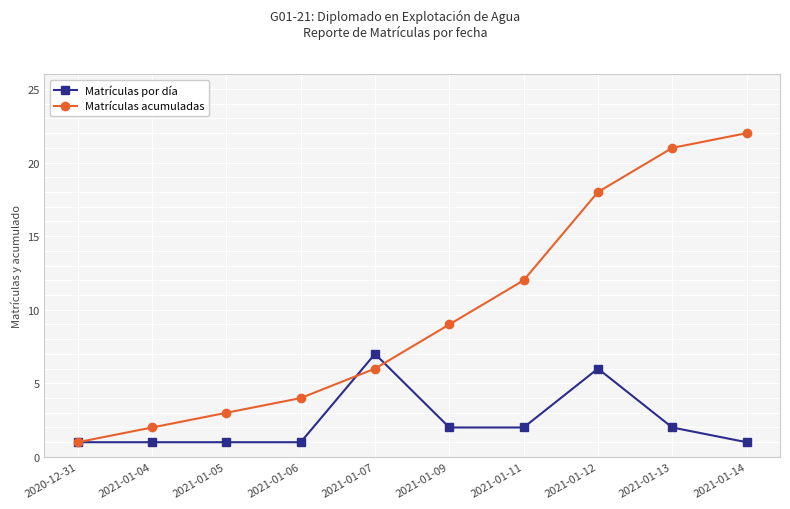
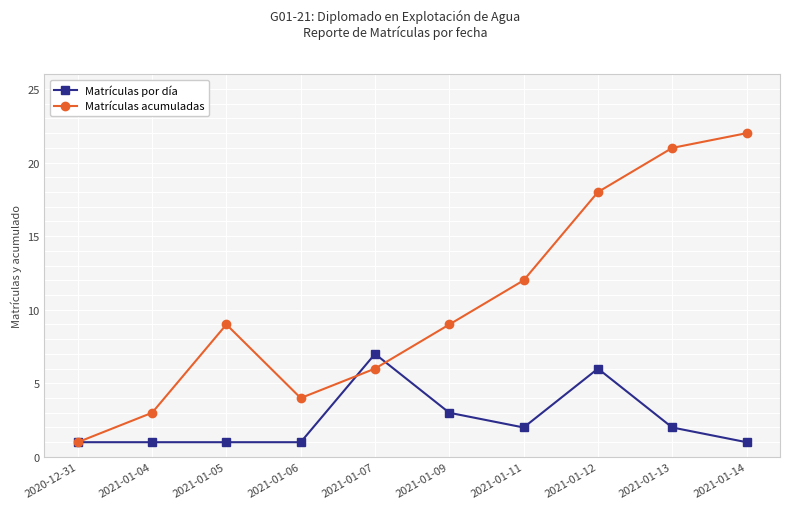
  {
    "Matrículas por día": {
      "2021-01-04": 1,
      "2021-01-05": 1,
      "2021-01-06": 1,
      "2021-01-07": 7,
-     "2021-01-09": 2,
+     "2021-01-09": 3,
      "2021-01-11": 2,
      "2021-01-12": 6,
      "2021-01-13": 2,
      "2021-01-14": 1
    },
    "Matrículas acumuladas": {
-     "2021-01-04": 2,
-     "2021-01-05": 3,
+     "2021-01-04": 3,
+     "2021-01-05": 9,
      "2021-01-06": 4,
      "2021-01-07": 6,
      "2021-01-09": 9,
      "2021-01-11": 12,
      "2021-01-12": 18,
      "2021-01-13": 21,
      "2021-01-14": 22
    }
  }
